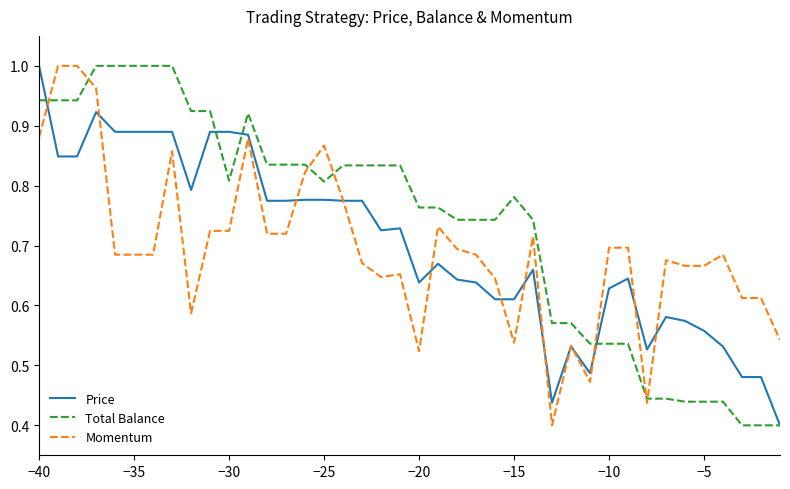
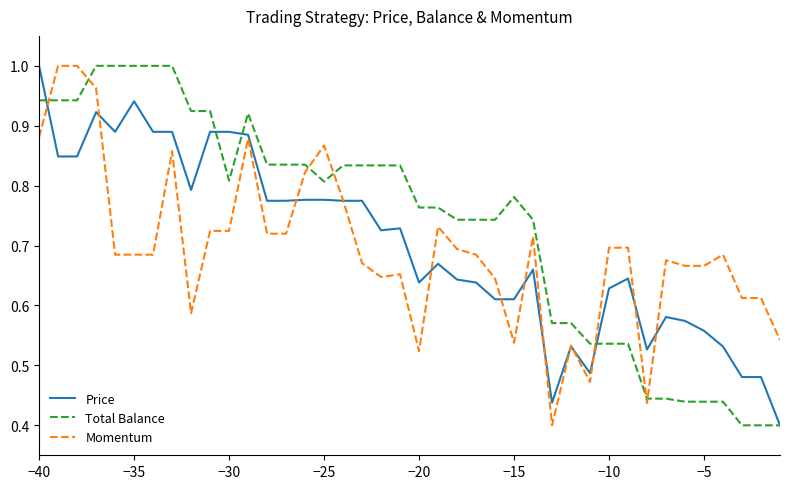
  {
    "Price": {
      "−40": 1.00,
-     "−35": 0.89,
+     "−35": 0.94,
      "−30": 0.89,
      "−25": 0.78,
      "−20": 0.64,
      "−15": 0.61,
      "−10": 0.63,
      "−5": 0.56
    },
    "Total Balance": {
      "−40": 0.94,
      "−35": 1.00,
      "−30": 0.81,
      "−25": 0.81,
      "−20": 0.76,
      "−15": 0.78,
      "−10": 0.54,
      "−5": 0.44
    },
    "Momentum": {
      "−40": 0.88,
      "−35": 0.68,
      "−30": 0.72,
      "−25": 0.87,
      "−20": 0.52,
      "−15": 0.54,
      "−10": 0.70,
      "−5": 0.67
    }
  }
